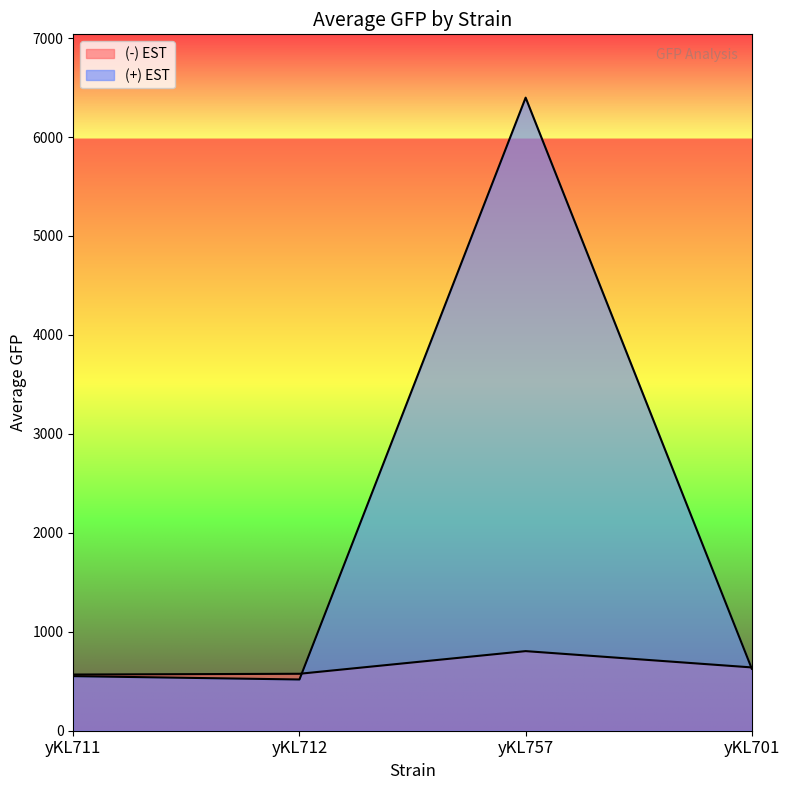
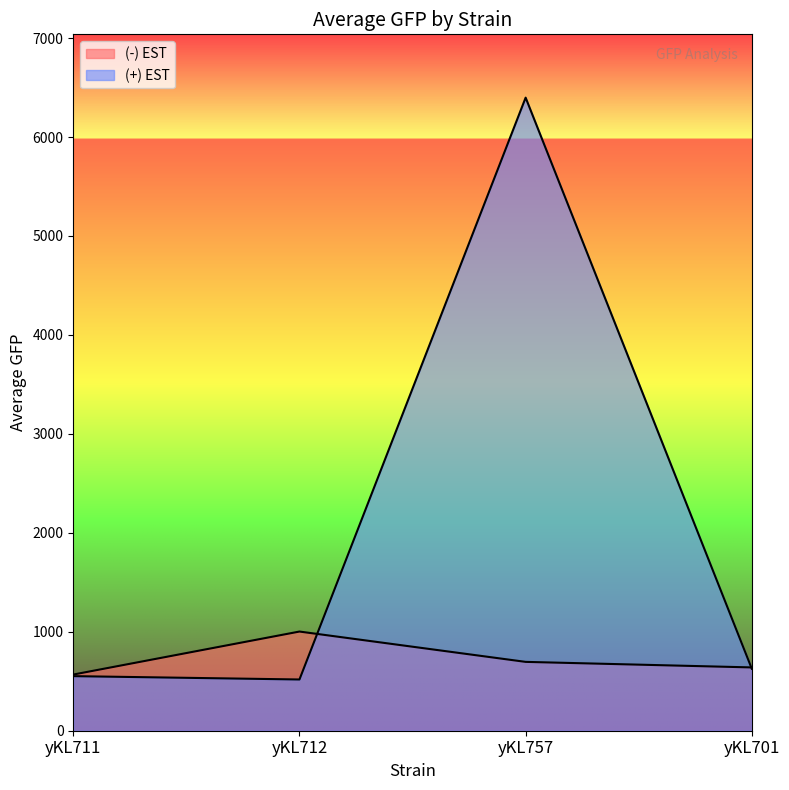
  {
    "(-) EST": {
-     "yKL712": 600,
-     "yKL757": 800
+     "yKL712": 1000,
+     "yKL757": 700
    },
    "(+) EST": {
      "yKL712": 500,
      "yKL757": 6400
    }
  }
